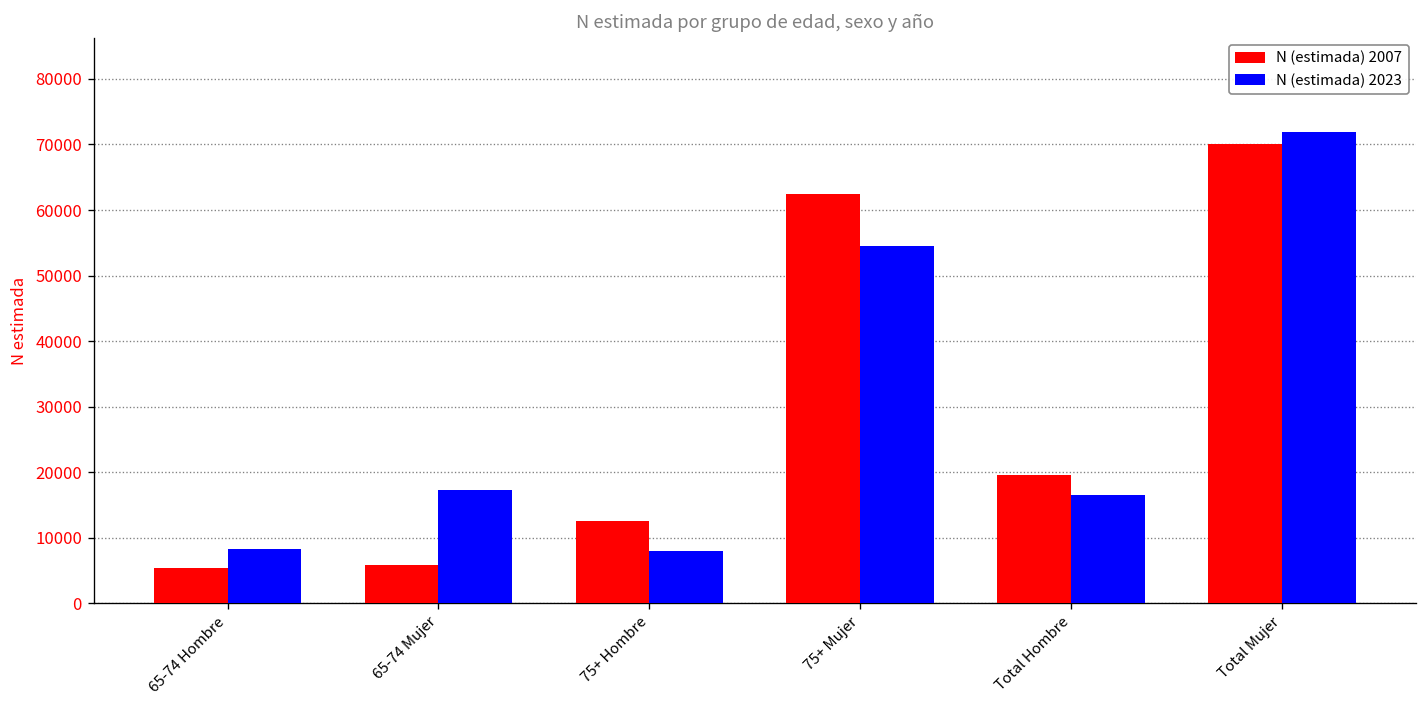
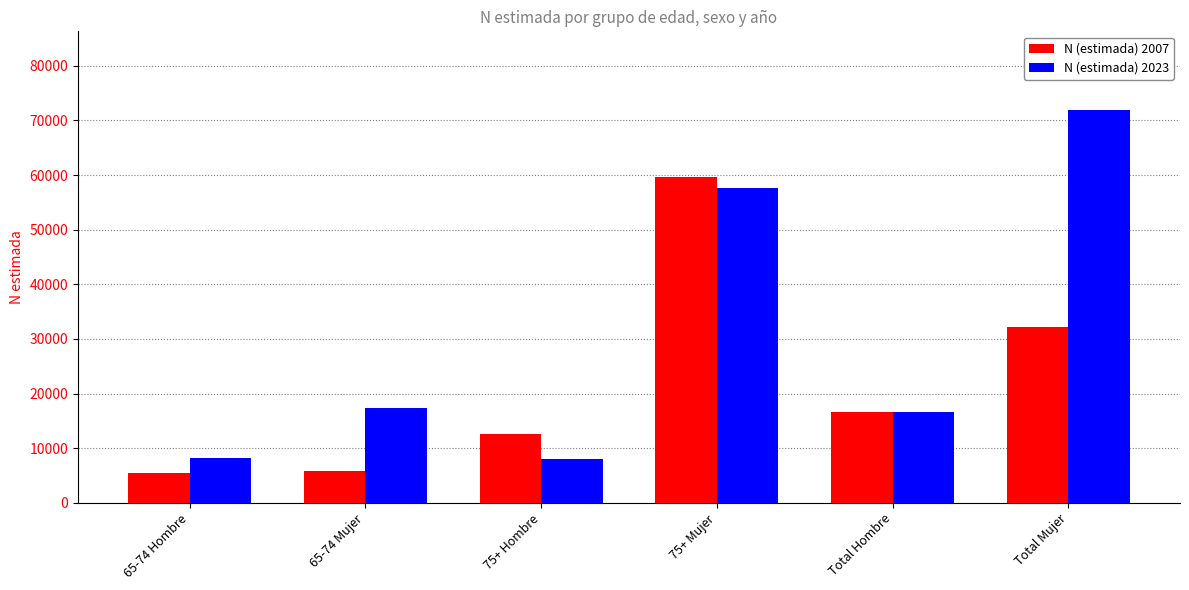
  {
    "N (estimada) 2007": {
      "65-74 Hombre": 5000,
      "65-74 Mujer": 6000,
      "75+ Hombre": 12000,
-     "75+ Mujer": 63000,
-     "Total Hombre": 20000,
-     "Total Mujer": 70000
+     "75+ Mujer": 60000,
+     "Total Hombre": 17000,
+     "Total Mujer": 32000
    },
    "N (estimada) 2023": {
      "65-74 Hombre": 8000,
      "65-74 Mujer": 17000,
      "75+ Hombre": 8000,
-     "75+ Mujer": 55000,
+     "75+ Mujer": 58000,
      "Total Hombre": 17000,
      "Total Mujer": 72000
    }
  }
